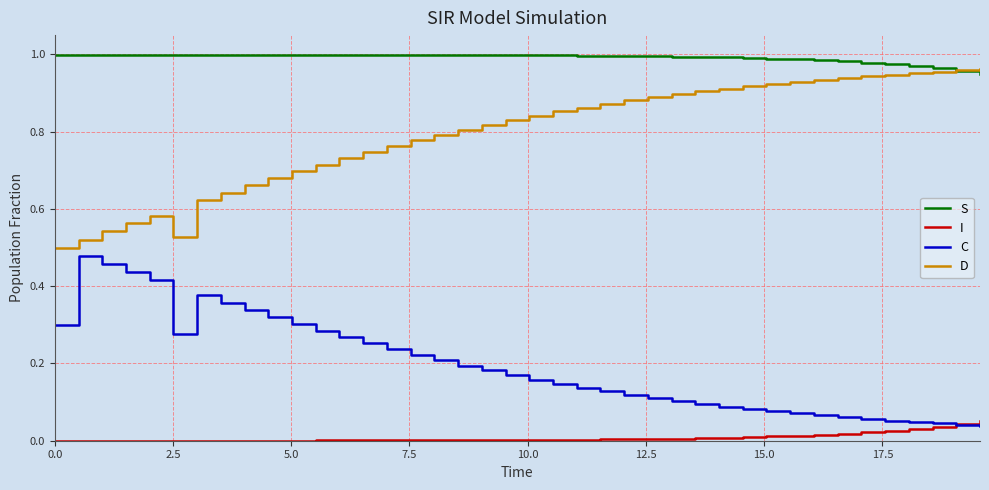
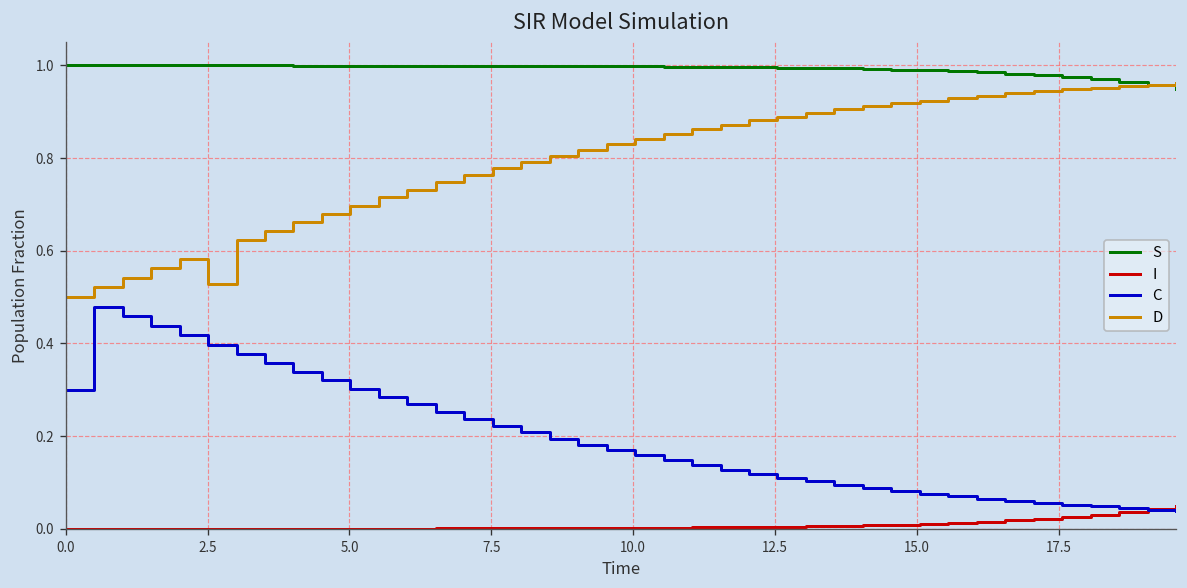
  {
    "S": {
      "0.0": 1.00,
      "2.5": 1.00
    },
    "I": {
      "0.0": 0.00,
      "2.5": 0.00
    },
    "C": {
      "0.0": 0.30,
-     "2.5": 0.28
+     "2.5": 0.40
    },
    "D": {
      "0.0": 0.50,
      "2.5": 0.53
    }
  }
